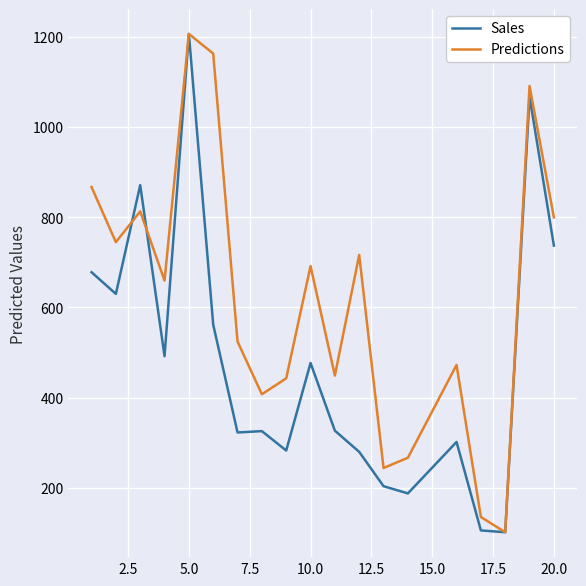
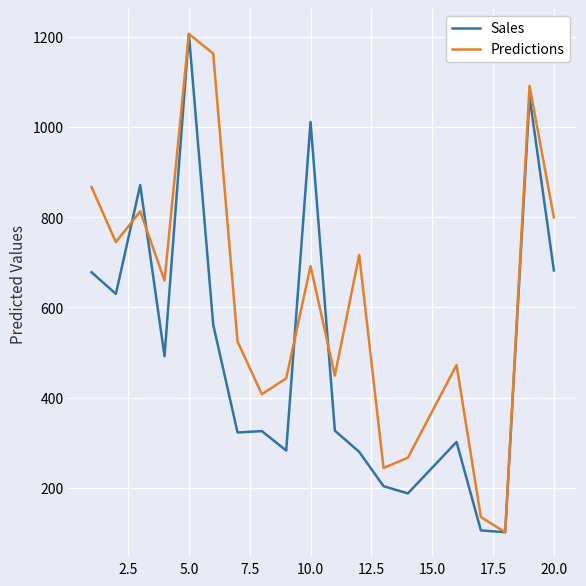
  {
    "Sales": {
-     "10.0": 480,
-     "20.0": 740
+     "10.0": 1010,
+     "20.0": 680
    },
    "Predictions": {
      "10.0": 690,
      "20.0": 800
    }
  }
